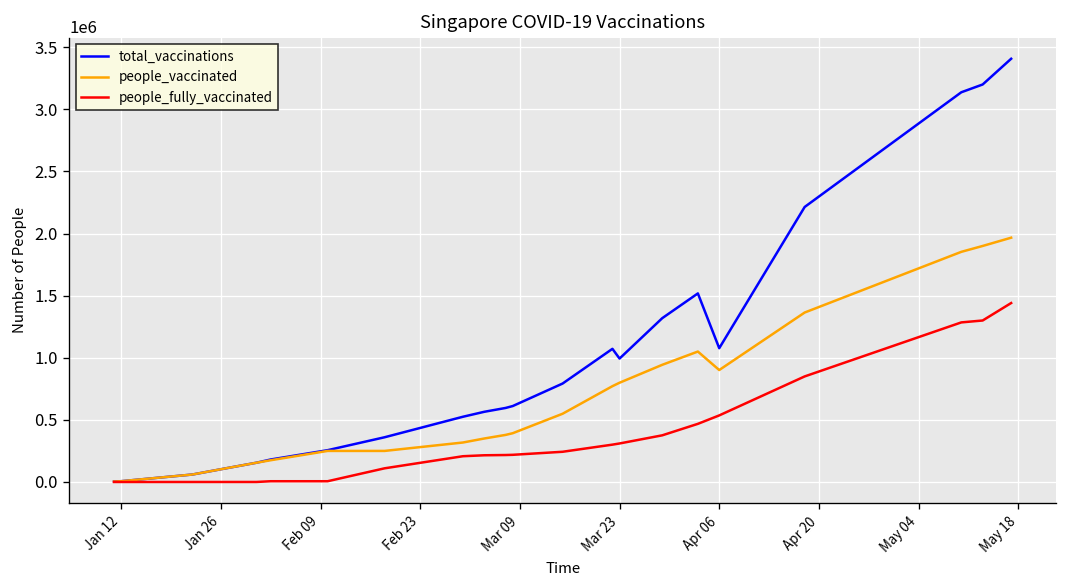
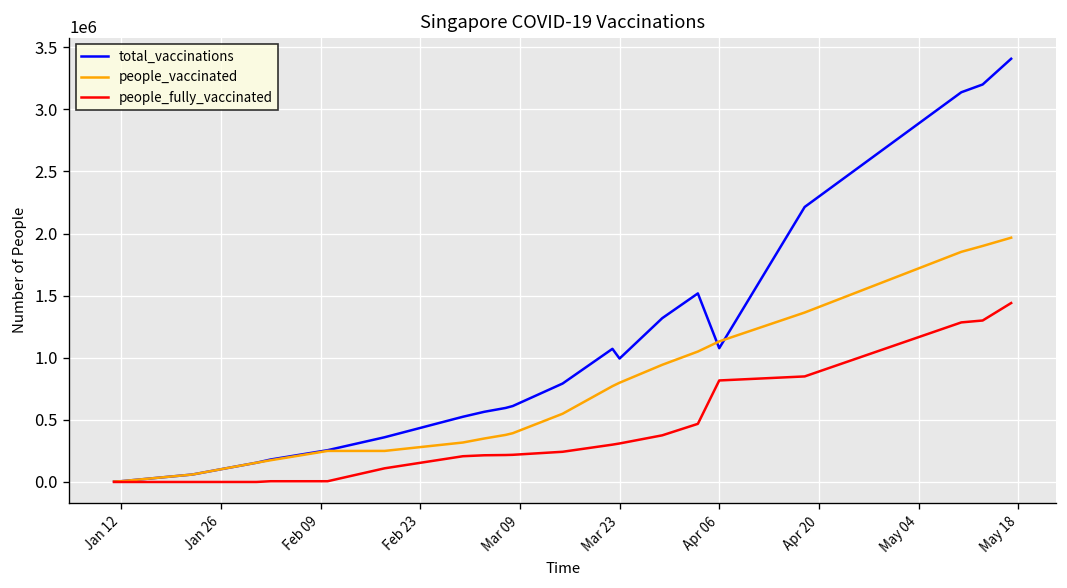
  {
    "total_vaccinations": {
      "Mar 23": 990000,
      "Apr 06": 1080000
    },
    "people_vaccinated": {
      "Mar 23": 800000,
-     "Apr 06": 900000
+     "Apr 06": 1130000
    },
    "people_fully_vaccinated": {
      "Mar 23": 310000,
-     "Apr 06": 540000
+     "Apr 06": 820000
    }
  }
